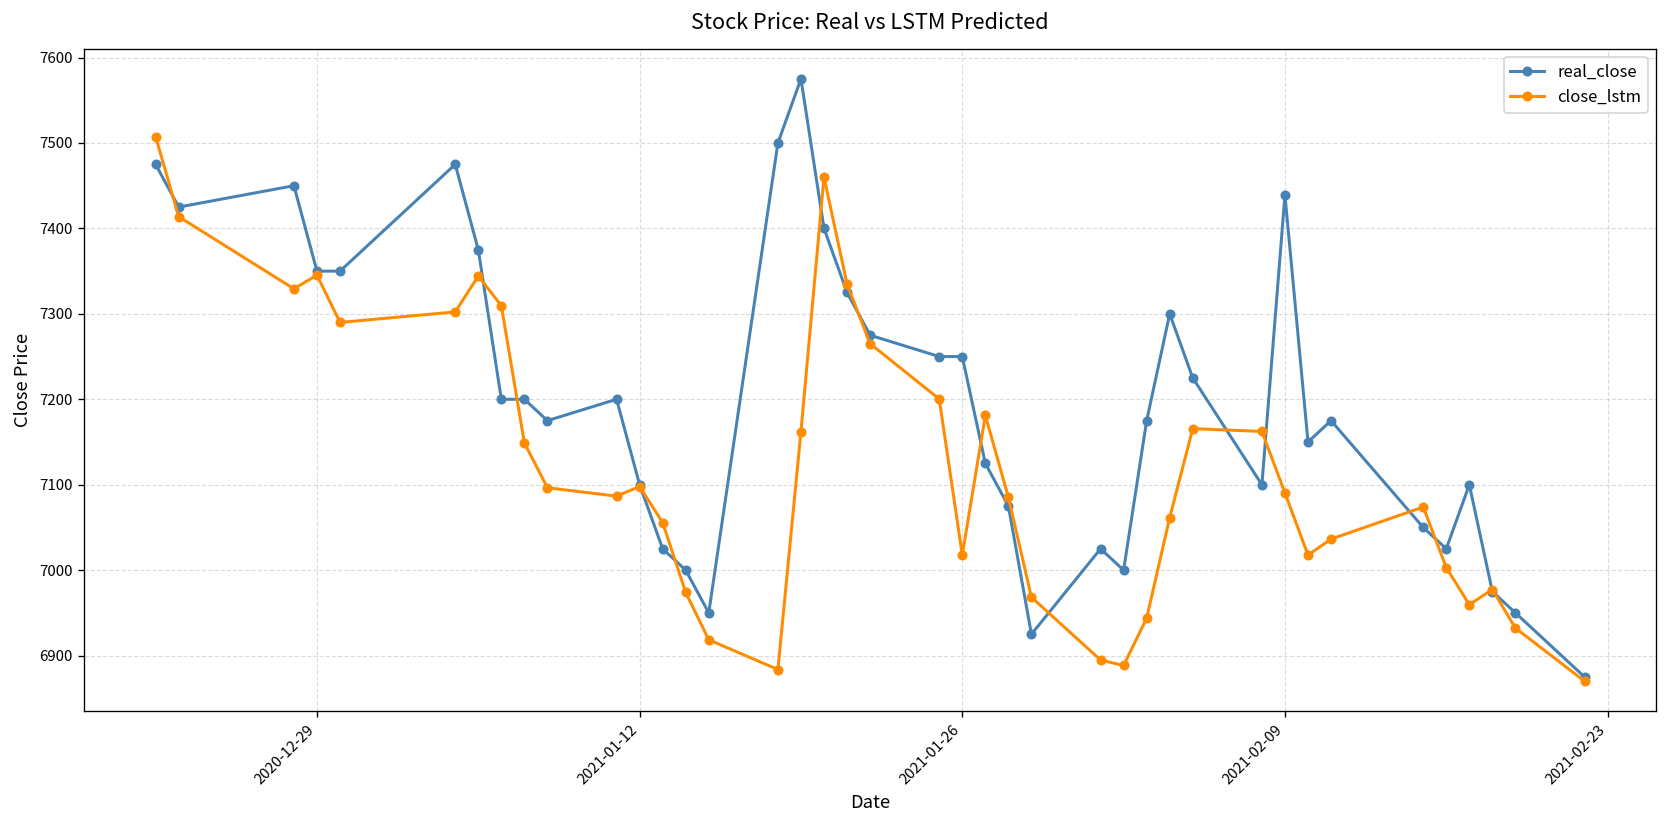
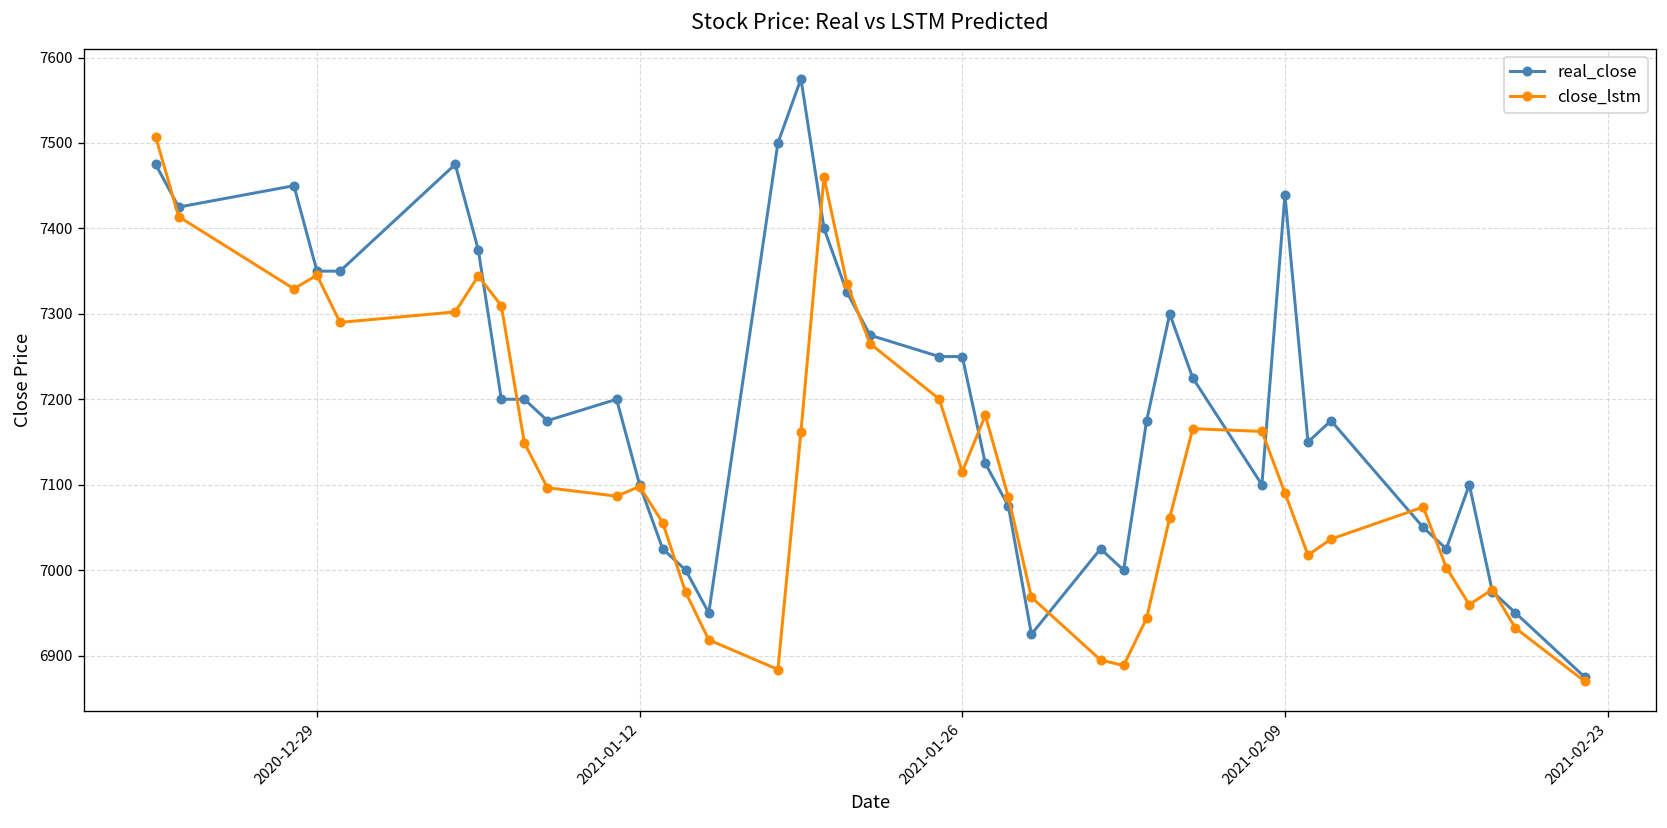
  {
    "real_close": {
      "2020-12-29": 7350,
      "2021-01-26": 7250,
      "2021-02-09": 7440
    },
    "close_lstm": {
      "2020-12-29": 7350,
-     "2021-01-26": 7020,
+     "2021-01-26": 7120,
      "2021-02-09": 7090
    }
  }
